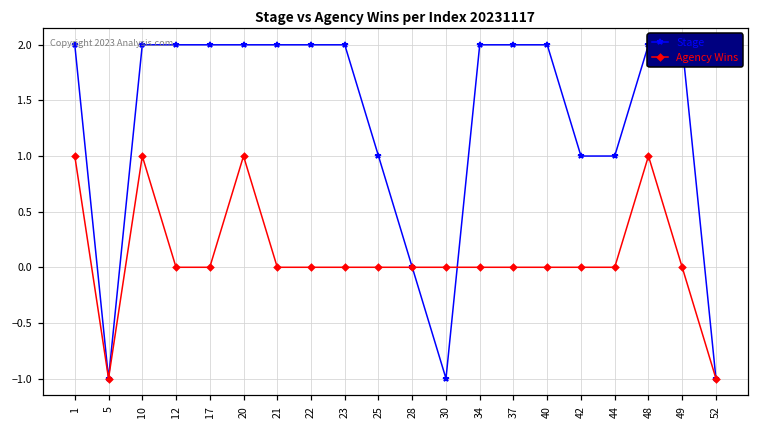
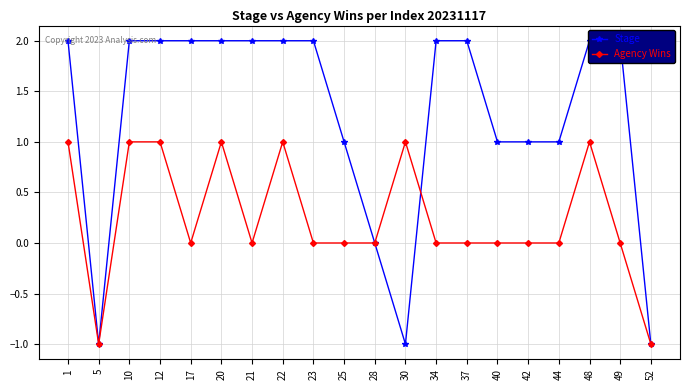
  {
    "Stage": {
      "12": 2,
      "17": 2,
      "20": 2,
      "21": 2,
      "22": 2,
      "23": 2,
      "25": 1,
      "30": -1,
      "34": 2,
      "37": 2,
-     "40": 2,
+     "40": 1,
      "42": 1,
      "44": 1
    },
    "Agency Wins": {
      "1": 1,
      "10": 1,
-     "12": 0,
+     "12": 1,
      "17": 0,
      "20": 1,
      "21": 0,
-     "22": 0,
+     "22": 1,
      "23": 0,
      "25": 0,
-     "30": 0,
+     "30": 1,
      "34": 0,
      "37": 0,
      "40": 0,
      "42": 0,
      "44": 0,
      "48": 1,
      "49": 0
    }
  }
